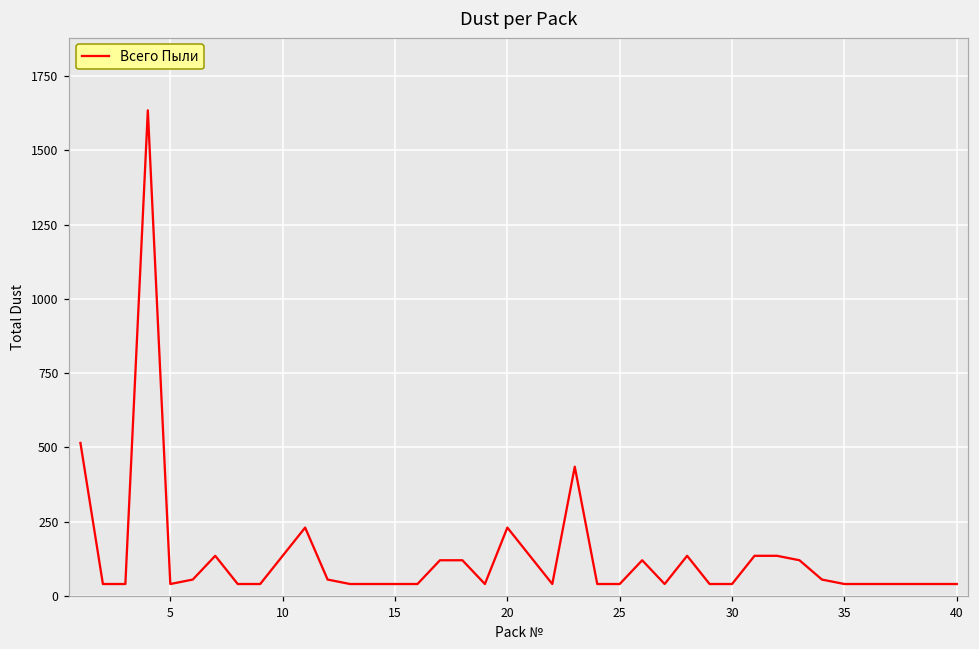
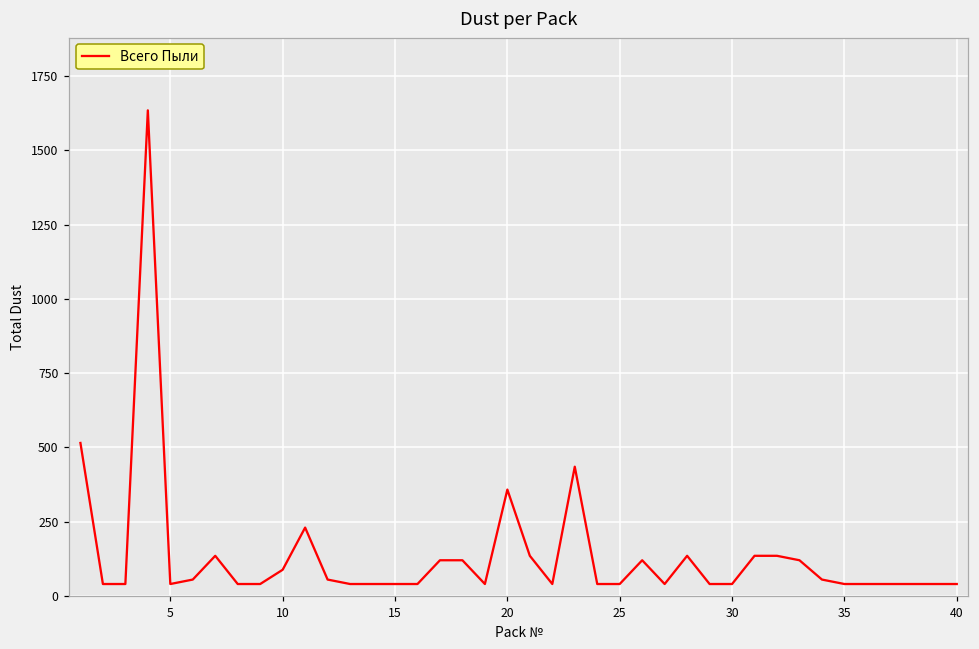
  {
    "5": 40,
-   "10": 140,
+   "10": 90,
    "15": 40,
-   "20": 230,
+   "20": 360,
    "25": 40,
    "30": 40,
    "35": 40,
    "40": 40
  }
